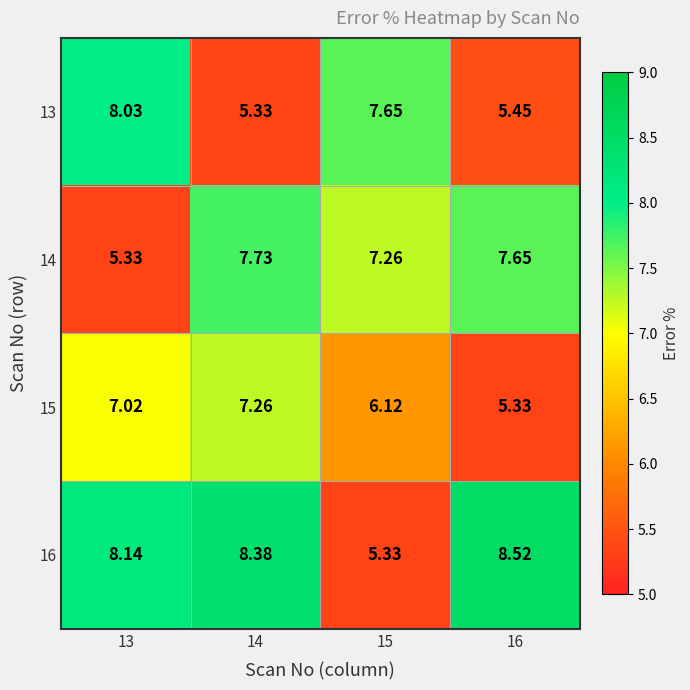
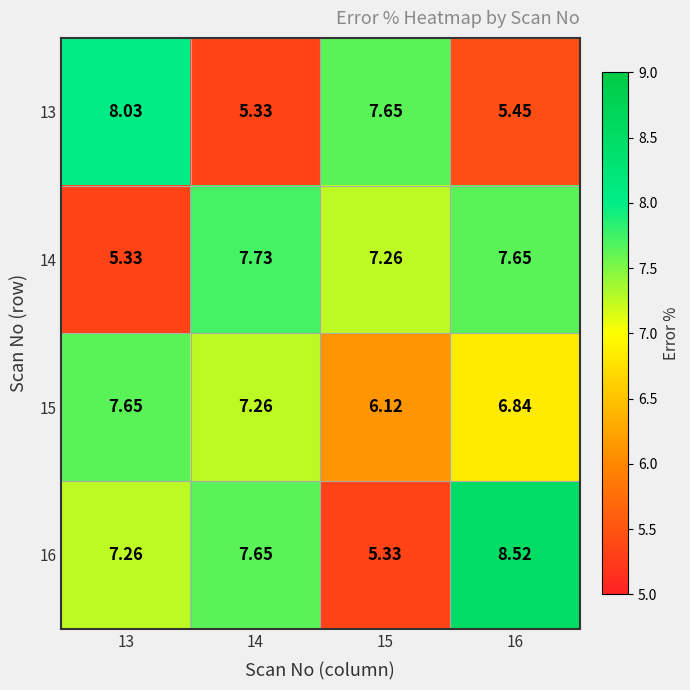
  {
    "13": {
      "13": 8.03,
      "14": 5.33,
      "15": 7.65,
      "16": 5.45
    },
    "14": {
      "13": 5.33,
      "14": 7.73,
      "15": 7.26,
      "16": 7.65
    },
    "15": {
-     "13": 7.02,
+     "13": 7.65,
      "14": 7.26,
      "15": 6.12,
-     "16": 5.33
+     "16": 6.84
    },
    "16": {
-     "13": 8.14,
-     "14": 8.38,
+     "13": 7.26,
+     "14": 7.65,
      "15": 5.33,
      "16": 8.52
    }
  }
